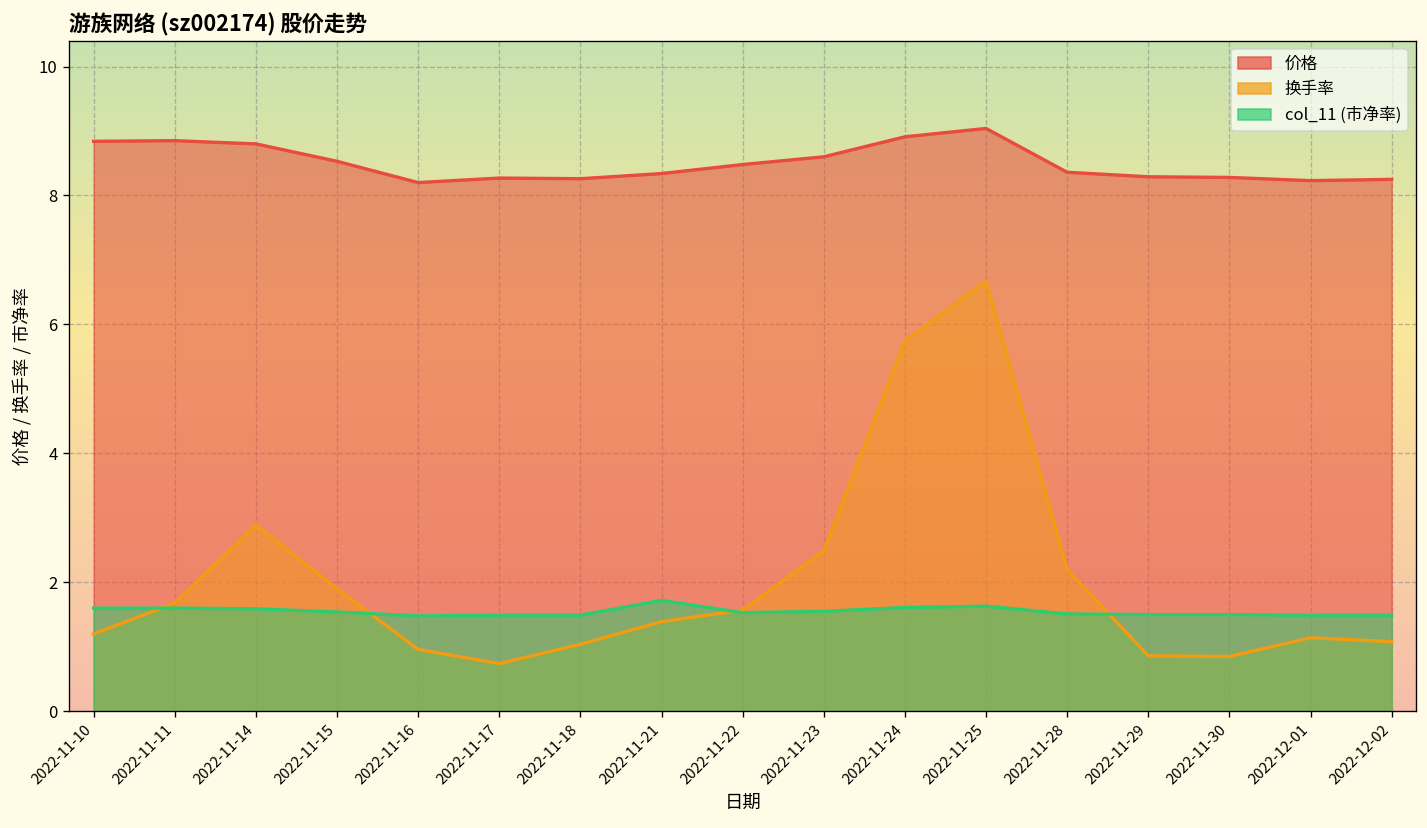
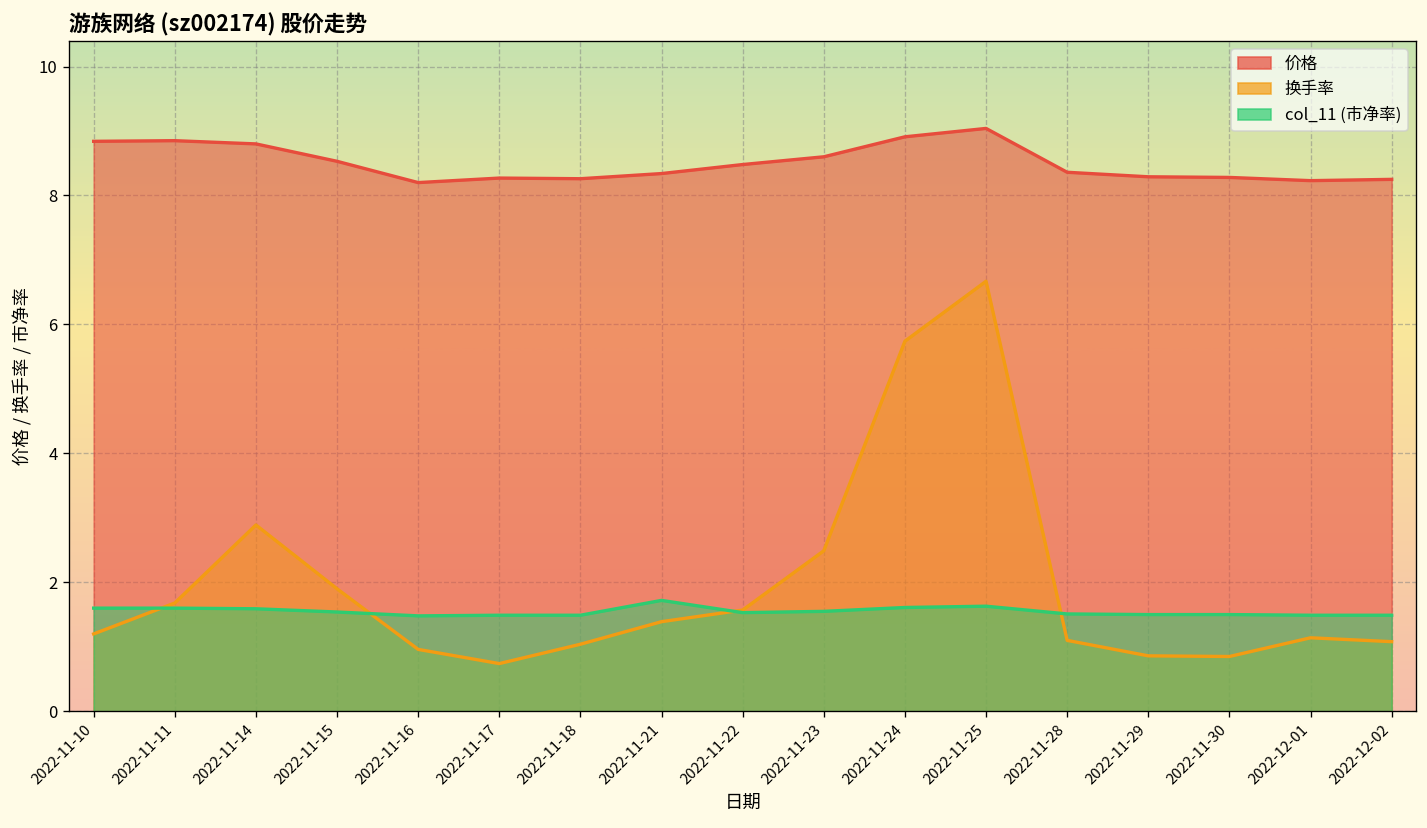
  {
    "价格": {
      "2022-11-10": 8.8,
      "2022-11-11": 8.9,
      "2022-11-14": 8.8,
      "2022-11-15": 8.5,
      "2022-11-16": 8.2,
      "2022-11-17": 8.3,
      "2022-11-18": 8.3,
      "2022-11-21": 8.3,
      "2022-11-22": 8.5,
      "2022-11-23": 8.6,
      "2022-11-24": 8.9,
      "2022-11-25": 9.0,
      "2022-11-28": 8.4,
      "2022-11-29": 8.3,
      "2022-11-30": 8.3,
      "2022-12-01": 8.2,
      "2022-12-02": 8.3
    },
    "换手率": {
      "2022-11-10": 1.2,
      "2022-11-11": 1.7,
      "2022-11-14": 2.9,
      "2022-11-15": 1.9,
      "2022-11-16": 1.0,
      "2022-11-17": 0.7,
      "2022-11-18": 1.0,
      "2022-11-21": 1.4,
      "2022-11-23": 2.5,
      "2022-11-24": 5.7,
      "2022-11-25": 6.7,
-     "2022-11-28": 2.2,
+     "2022-11-28": 1.1,
      "2022-11-29": 0.9,
      "2022-11-30": 0.9,
      "2022-12-01": 1.1,
      "2022-12-02": 1.1
    },
    "col_11 (市净率)": {
      "2022-11-10": 1.6,
      "2022-11-11": 1.6,
      "2022-11-14": 1.6,
      "2022-11-15": 1.5,
      "2022-11-16": 1.5,
      "2022-11-17": 1.5,
      "2022-11-18": 1.5,
      "2022-11-21": 1.7,
      "2022-11-23": 1.6,
      "2022-11-24": 1.6,
      "2022-11-25": 1.6,
      "2022-11-28": 1.5,
      "2022-11-29": 1.5,
      "2022-11-30": 1.5,
      "2022-12-01": 1.5,
      "2022-12-02": 1.5
    }
  }
